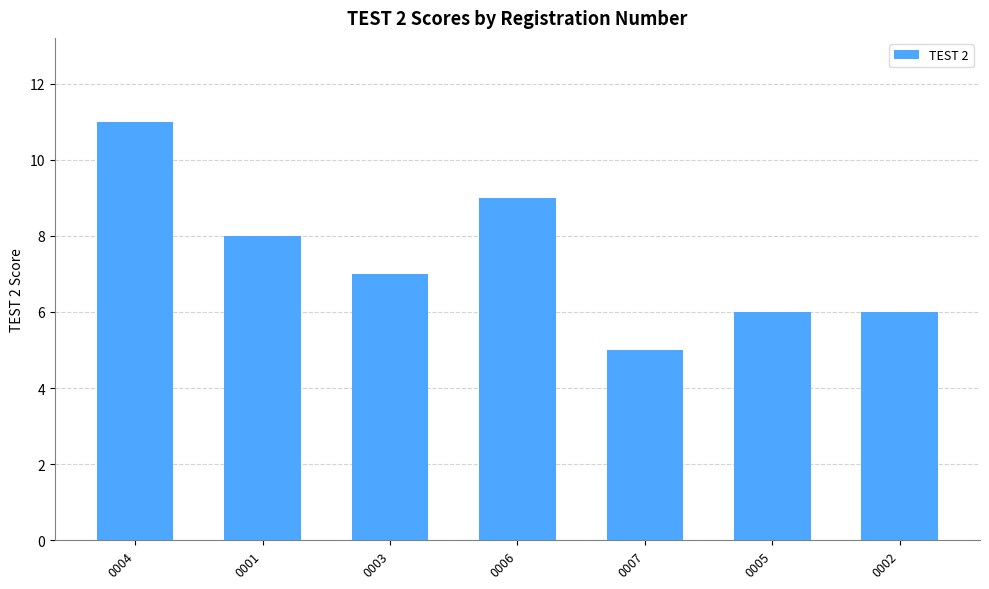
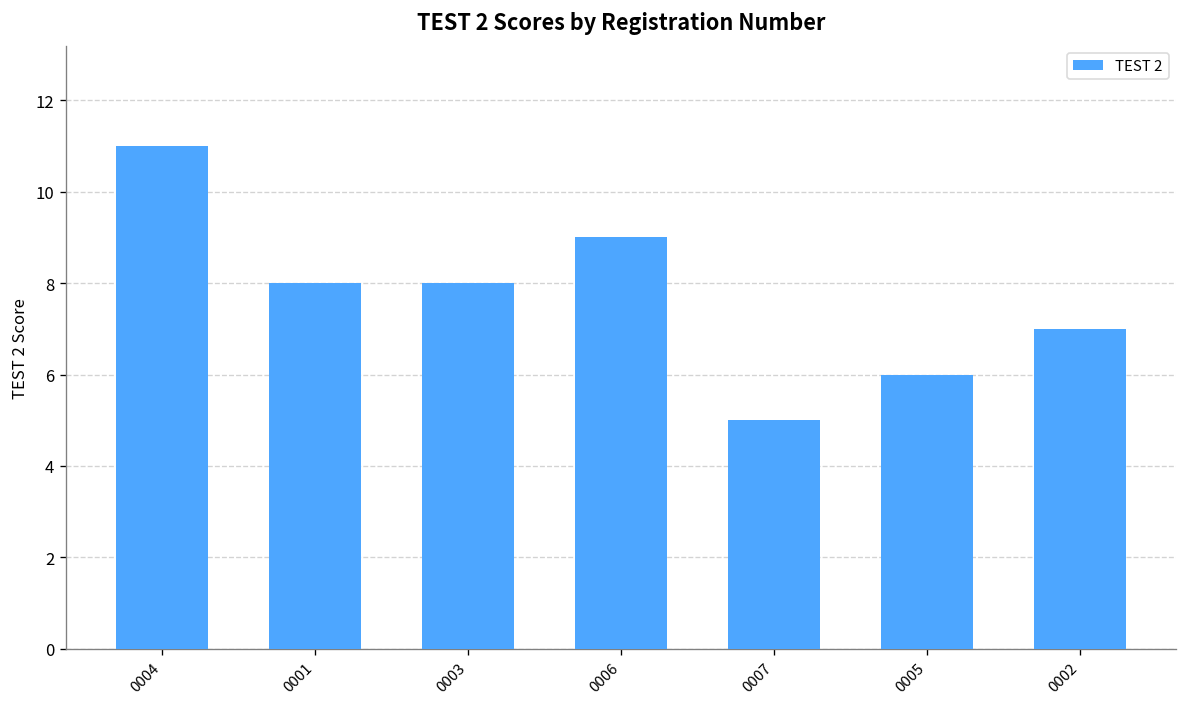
  {
    "0004": 11,
    "0001": 8,
-   "0003": 7,
+   "0003": 8,
    "0006": 9,
    "0007": 5,
    "0005": 6,
-   "0002": 6
+   "0002": 7
  }
